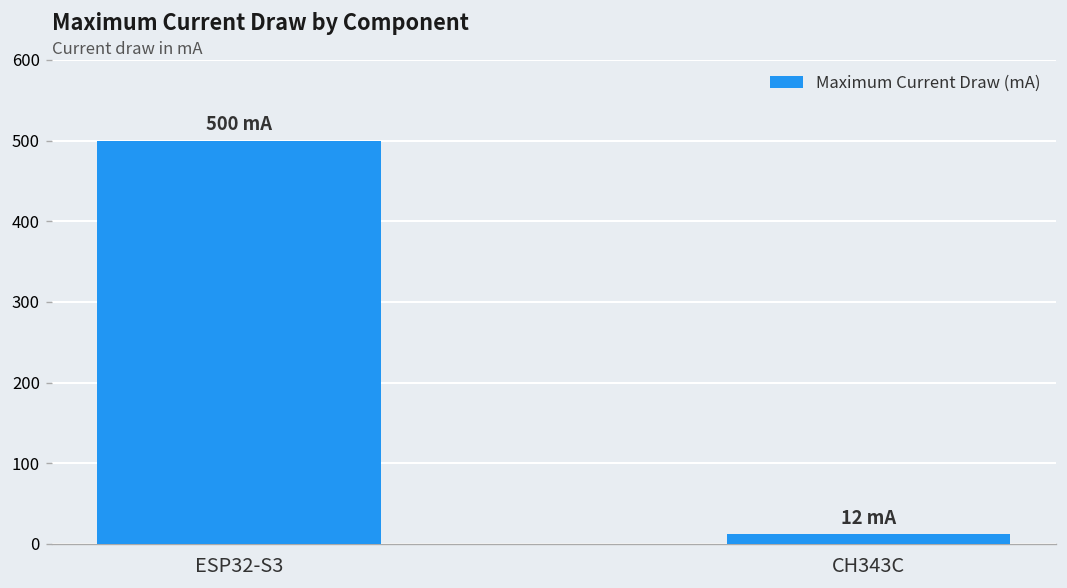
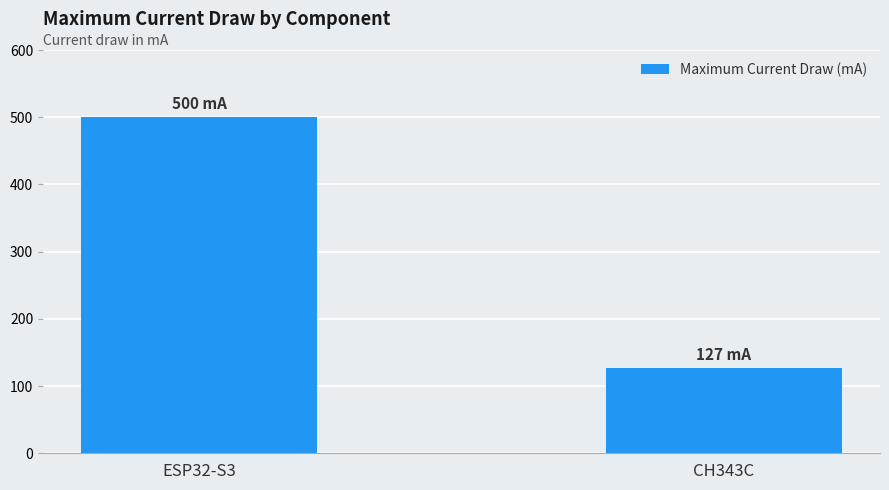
  {
    "ESP32-S3": 500,
-   "CH343C": 12
+   "CH343C": 127
  }
